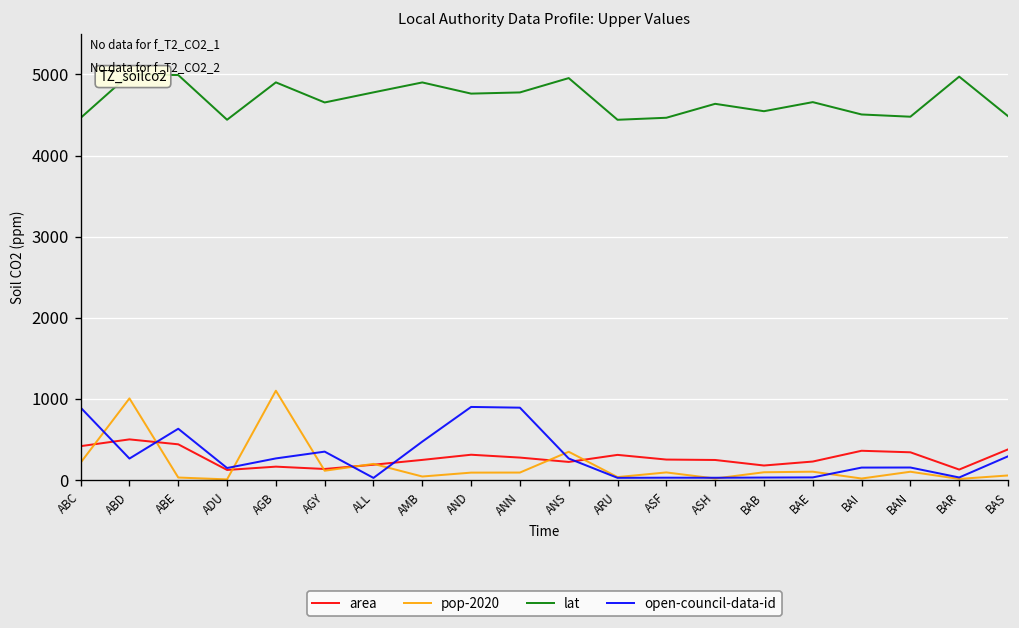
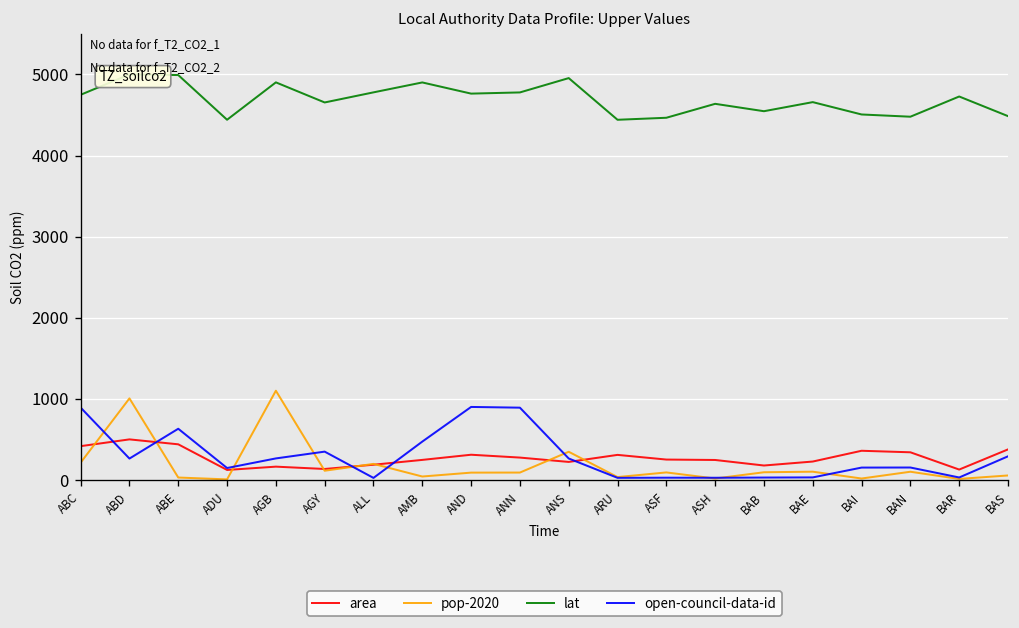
  {
    "lat": {
-     "ABC": 4500,
+     "ABC": 4700,
      "ADU": 4400,
      "AGB": 4900,
      "AGY": 4700,
      "ALL": 4800,
      "AMB": 4900,
      "AND": 4800,
      "ANN": 4800,
      "ANS": 5000,
      "ARU": 4400,
      "ASF": 4500,
      "ASH": 4600,
      "BAB": 4500,
      "BAE": 4700,
      "BAI": 4500,
      "BAN": 4500,
-     "BAR": 5000,
+     "BAR": 4700,
      "BAS": 4500
    },
    "open-council-data-id": {
      "ABC": 900,
      "ABD": 300,
      "ABE": 600,
      "AGB": 300,
      "AGY": 300,
      "ALL": 0,
      "AMB": 500,
      "AND": 900,
      "ANN": 900,
      "ANS": 300,
      "ASF": 0,
      "BAB": 0,
      "BAE": 0,
      "BAI": 200,
      "BAN": 200,
      "BAS": 300
    }
  }
